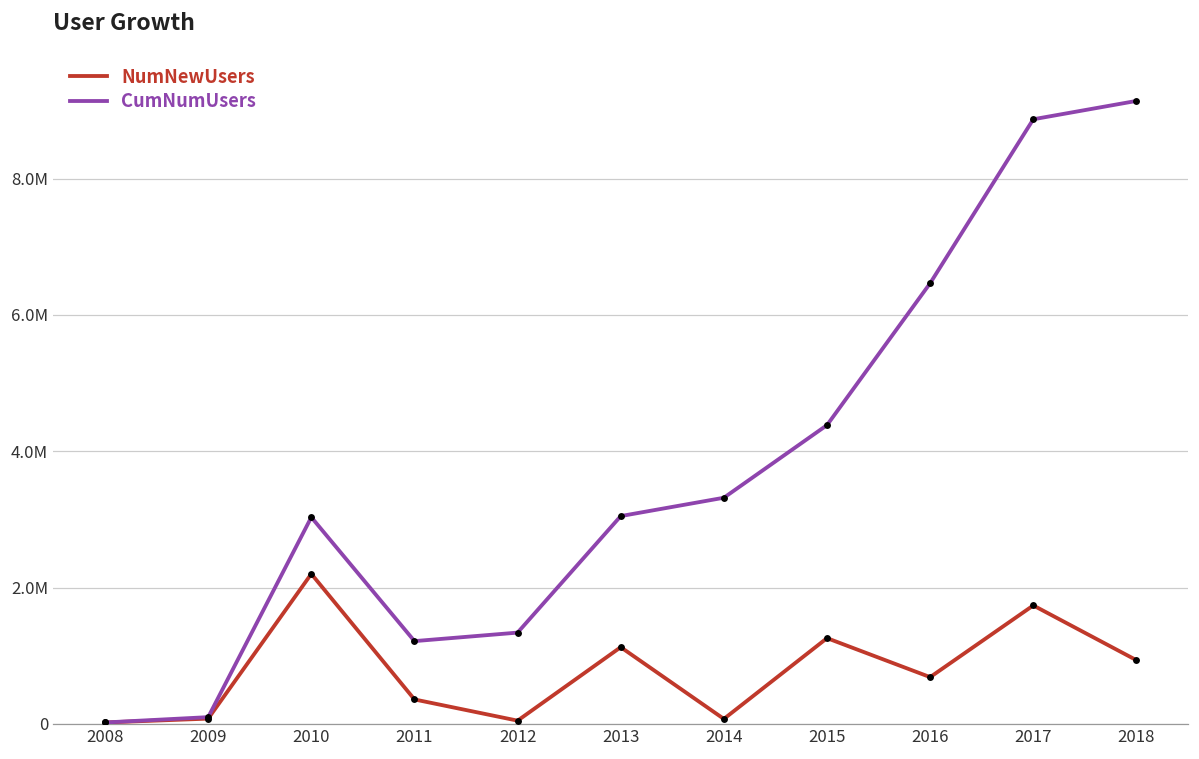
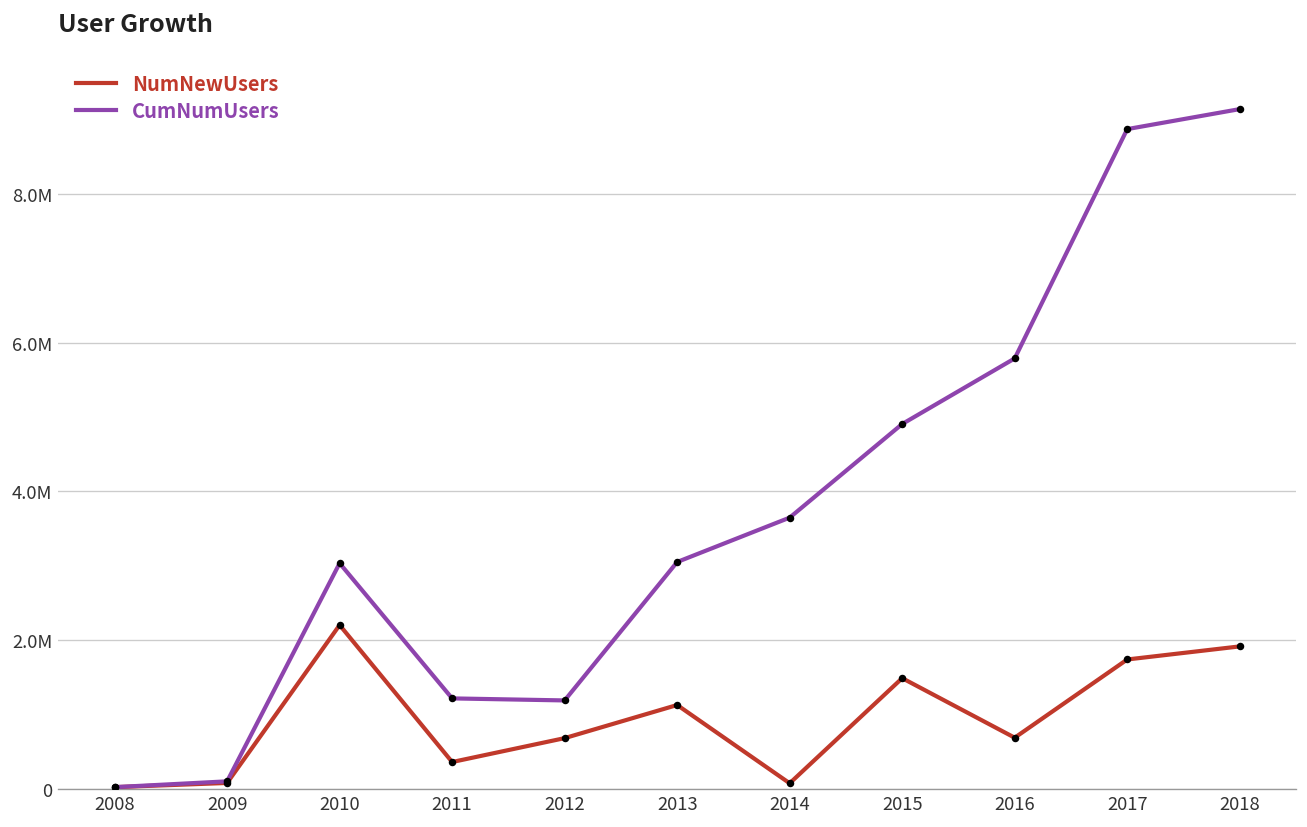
  {
    "NumNewUsers": {
      "2010": 2200000,
      "2011": 400000,
-     "2012": 0,
+     "2012": 700000,
      "2013": 1100000,
      "2014": 100000,
-     "2015": 1300000,
+     "2015": 1500000,
      "2016": 700000,
      "2017": 1700000,
-     "2018": 900000
+     "2018": 1900000
    },
    "CumNumUsers": {
      "2010": 3000000,
      "2011": 1200000,
-     "2012": 1300000,
+     "2012": 1200000,
      "2013": 3000000,
-     "2014": 3300000,
-     "2015": 4400000,
-     "2016": 6500000,
+     "2014": 3600000,
+     "2015": 4900000,
+     "2016": 5800000,
      "2017": 8900000,
      "2018": 9100000
    }
  }
